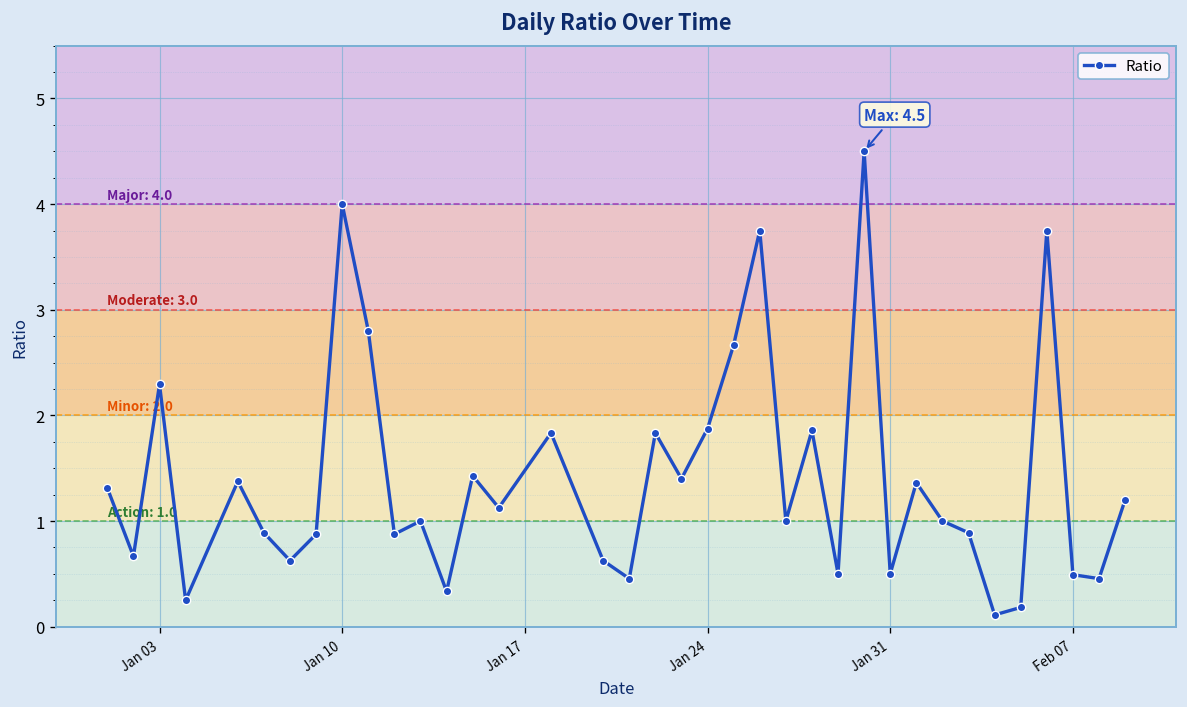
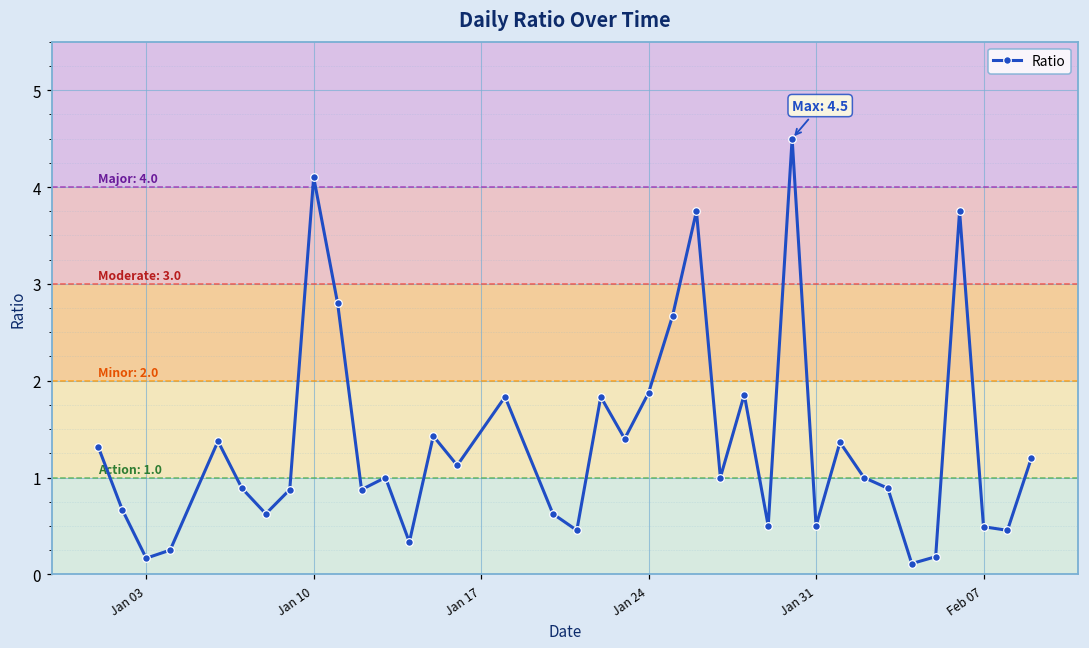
  {
-   "Jan 03": 2.3,
-   "Jan 10": 4.0,
+   "Jan 03": 0.2,
+   "Jan 10": 4.1,
    "Jan 24": 1.9,
    "Jan 31": 0.5,
    "Feb 07": 0.5
  }
